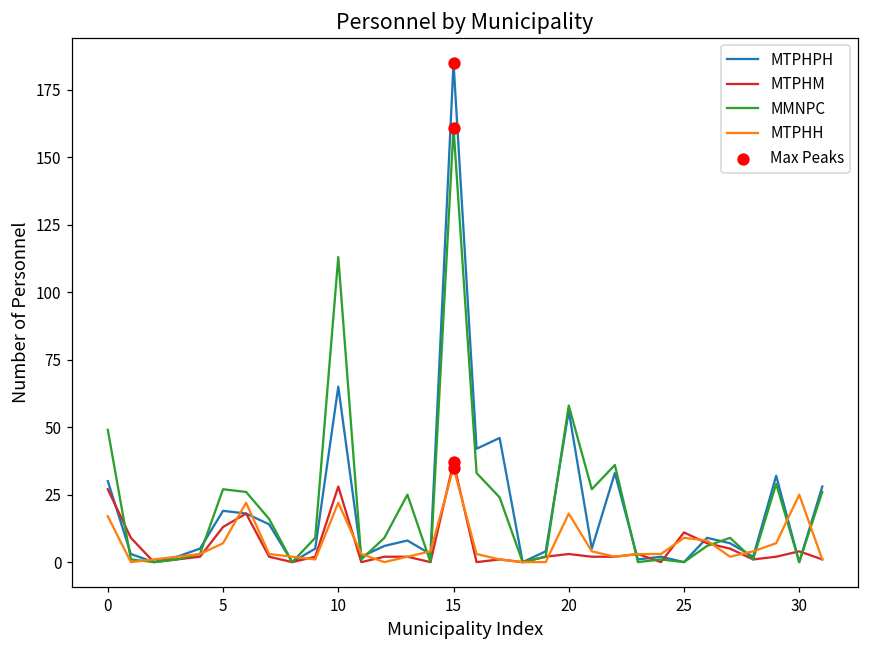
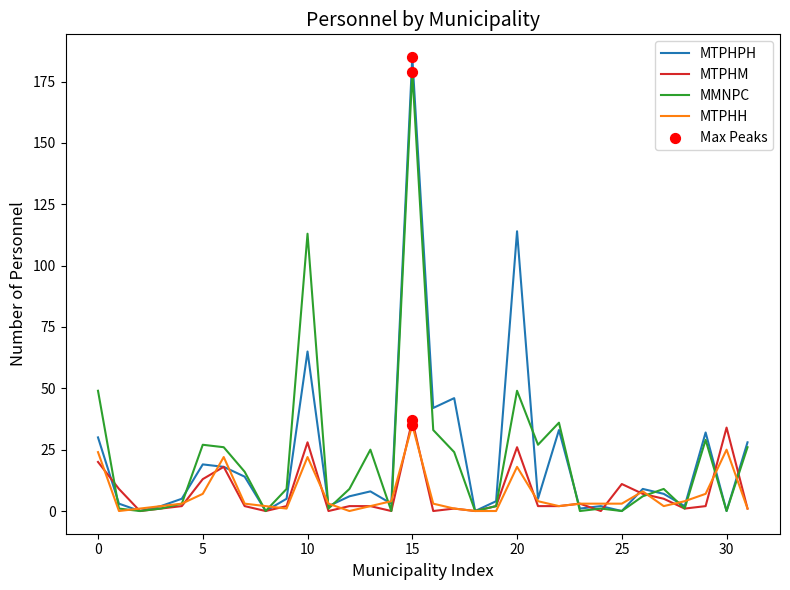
  {
    "MTPHPH": {
      "0": 30,
      "5": 19,
      "10": 65,
-     "20": 56
+     "20": 114
    },
    "MTPHM": {
-     "0": 27,
+     "0": 20,
      "5": 13,
      "10": 28,
-     "20": 3,
+     "20": 26,
      "25": 11,
-     "30": 4
+     "30": 34
    },
    "MMNPC": {
      "0": 49,
      "5": 27,
      "10": 113,
-     "15": 161,
-     "20": 58
+     "15": 179,
+     "20": 49
    },
    "MTPHH": {
-     "0": 17,
+     "0": 24,
      "5": 7,
      "10": 22,
      "20": 18,
-     "25": 9,
+     "25": 3,
      "30": 25
    }
  }
